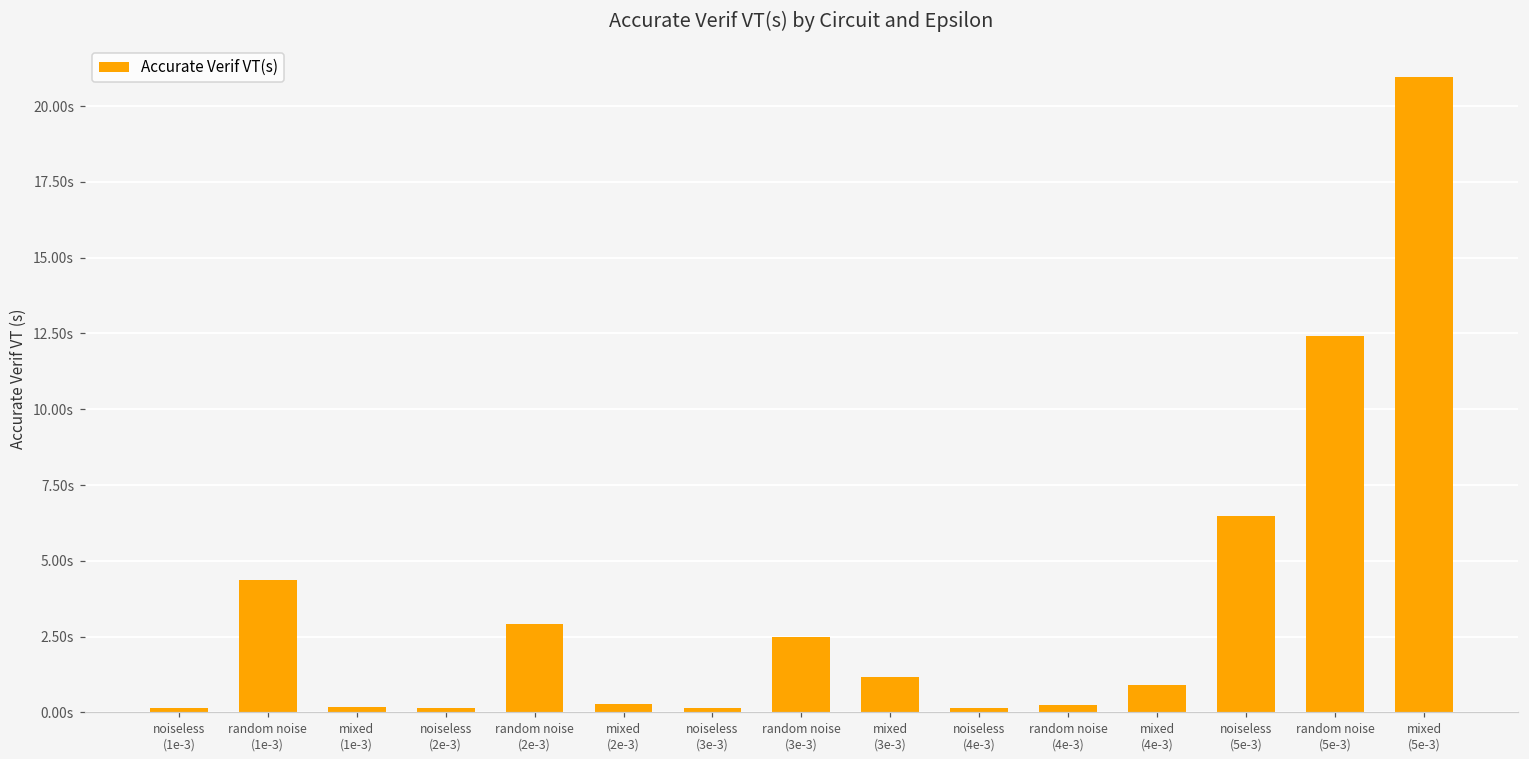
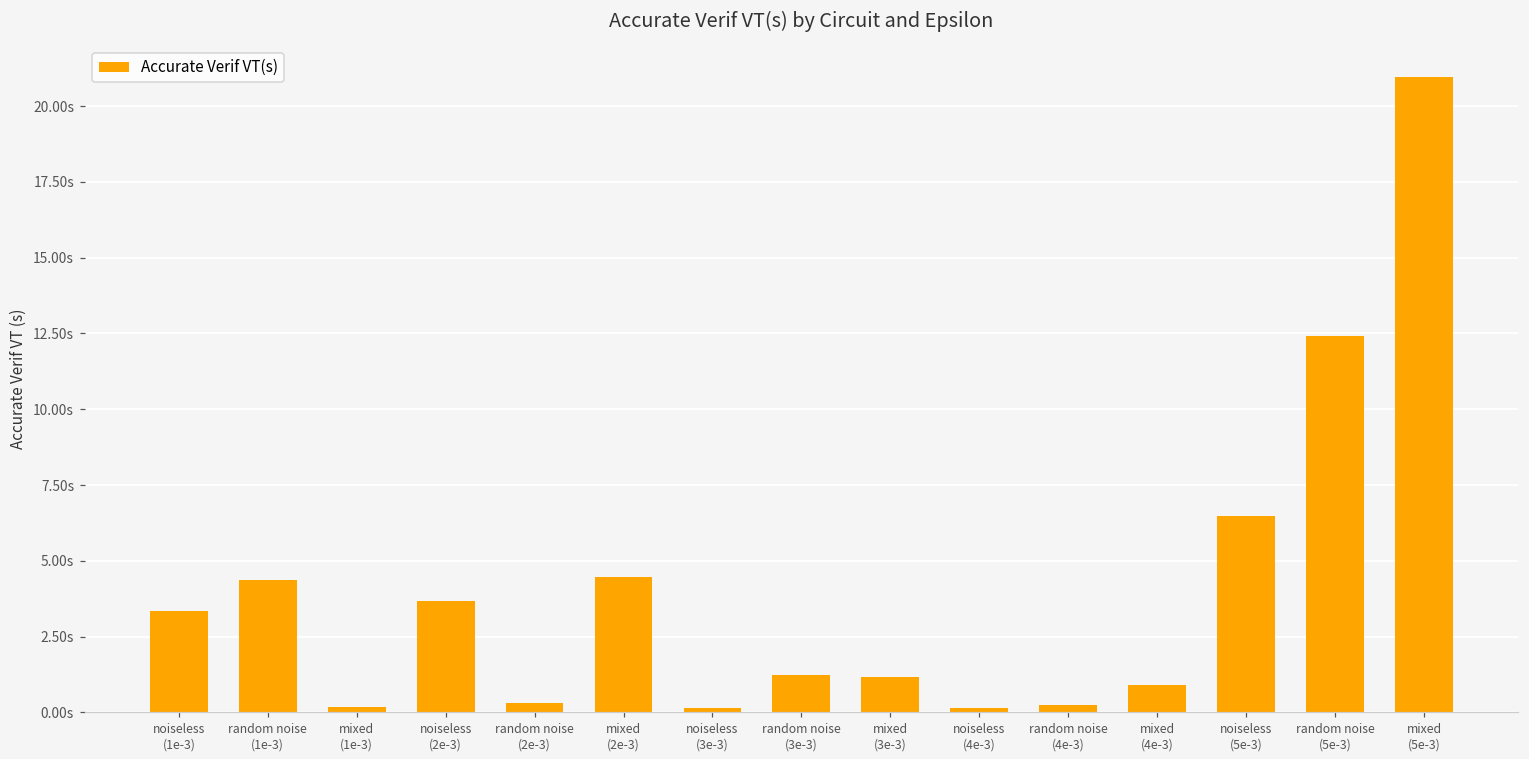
  {
-   "noiseless (1e-3)": "0.2s",
+   "noiseless (1e-3)": "3.3s",
    "random noise (1e-3)": "4.4s",
    "mixed (1e-3)": "0.2s",
-   "noiseless (2e-3)": "0.1s",
-   "random noise (2e-3)": "2.9s",
-   "mixed (2e-3)": "0.3s",
+   "noiseless (2e-3)": "3.7s",
+   "random noise (2e-3)": "0.3s",
+   "mixed (2e-3)": "4.5s",
    "noiseless (3e-3)": "0.1s",
-   "random noise (3e-3)": "2.5s",
+   "random noise (3e-3)": "1.2s",
    "mixed (3e-3)": "1.2s",
    "noiseless (4e-3)": "0.1s",
    "random noise (4e-3)": "0.2s",
    "mixed (4e-3)": "0.9s",
    "noiseless (5e-3)": "6.5s",
    "random noise (5e-3)": "12.4s",
    "mixed (5e-3)": "21.0s"
  }
